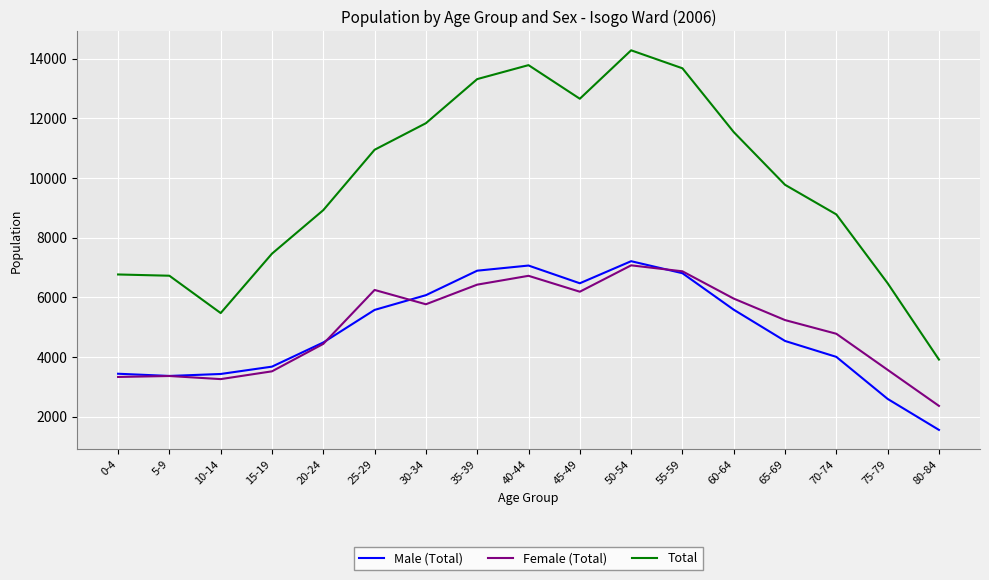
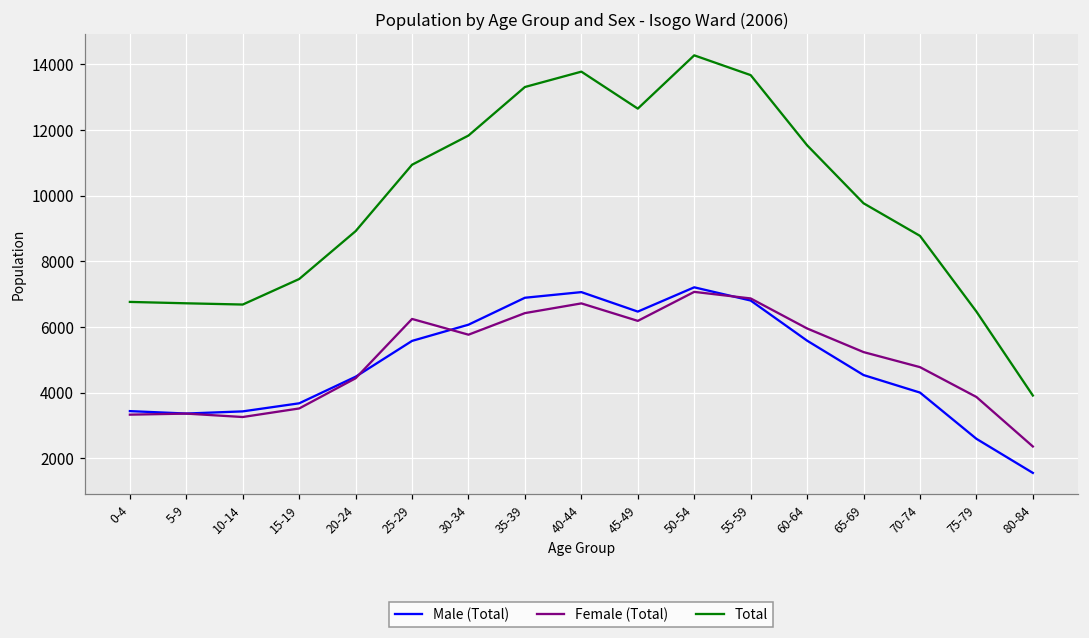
  {
    "Male (Total)": {
      "0-4": 3400,
      "10-14": 3400,
      "15-19": 3700,
      "25-29": 5600,
      "30-34": 6100,
      "35-39": 6900,
      "40-44": 7100,
      "45-49": 6500,
      "50-54": 7200,
      "60-64": 5600,
      "65-69": 4500,
      "70-74": 4000,
      "75-79": 2600,
      "80-84": 1600
    },
    "Female (Total)": {
      "0-4": 3300,
      "10-14": 3300,
      "15-19": 3500,
      "25-29": 6200,
      "30-34": 5800,
      "35-39": 6400,
      "40-44": 6700,
      "45-49": 6200,
      "50-54": 7100,
      "60-64": 6000,
      "65-69": 5200,
      "70-74": 4800,
-     "75-79": 3600,
+     "75-79": 3900,
      "80-84": 2400
    },
    "Total": {
      "0-4": 6800,
      "5-9": 6700,
-     "10-14": 5500,
+     "10-14": 6700,
      "15-19": 7500,
      "20-24": 8900,
      "25-29": 10900,
      "30-34": 11800,
      "35-39": 13300,
      "40-44": 13800,
      "45-49": 12700,
      "50-54": 14300,
      "55-59": 13700,
      "60-64": 11500,
      "65-69": 9800,
      "70-74": 8800,
      "75-79": 6500,
      "80-84": 3900
    }
  }
